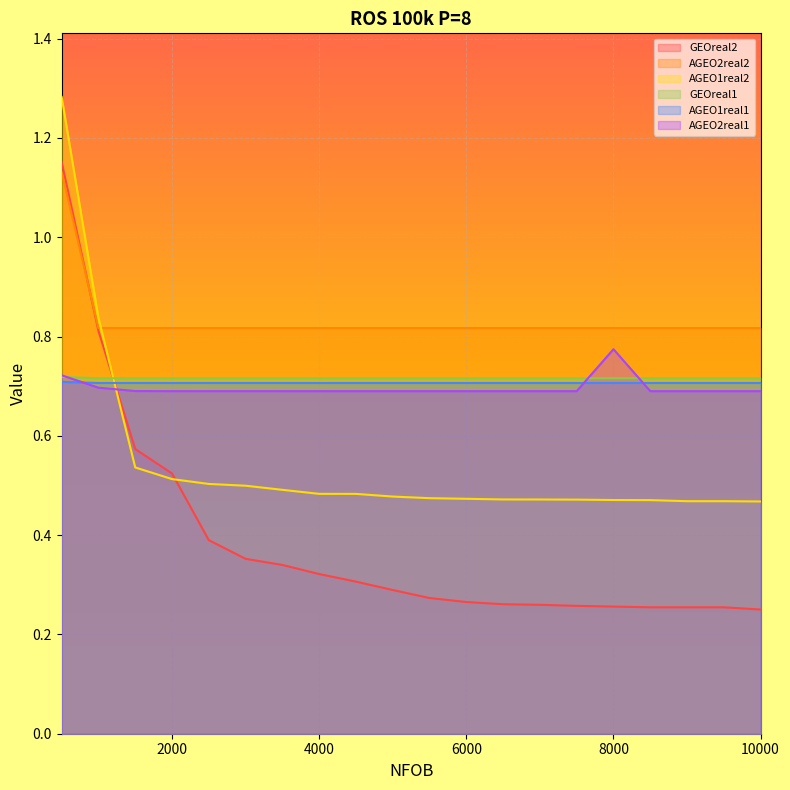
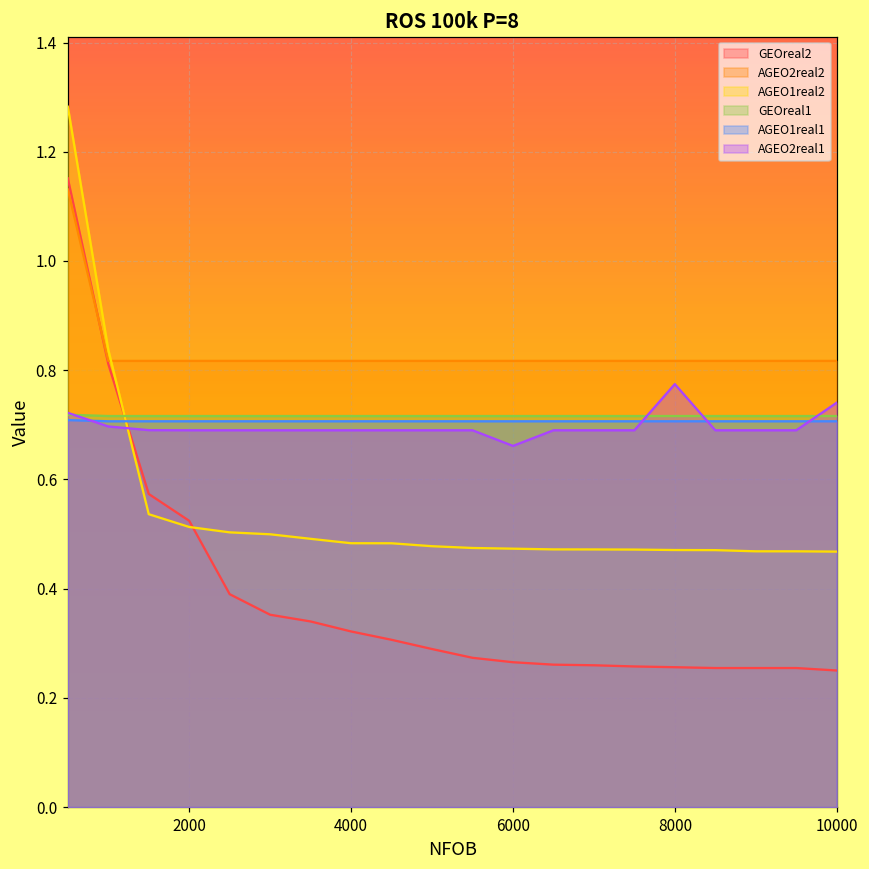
  {
    "GEOreal1": {
      "2000": 0.72,
      "4000": 0.72,
      "6000": 0.72,
      "8000": 0.72,
      "10000": 0.72
    },
    "AGEO1real1": {
      "2000": 0.71,
      "4000": 0.71,
      "6000": 0.71,
      "8000": 0.71,
      "10000": 0.71
    },
    "AGEO2real1": {
      "2000": 0.69,
      "4000": 0.69,
-     "6000": 0.69,
+     "6000": 0.66,
      "8000": 0.77,
-     "10000": 0.69
+     "10000": 0.74
    }
  }
